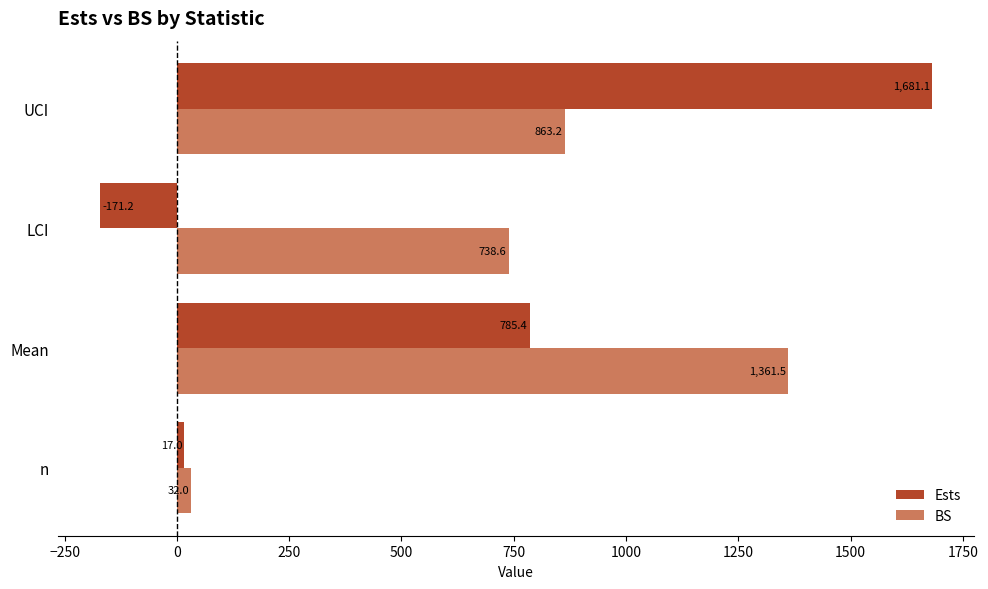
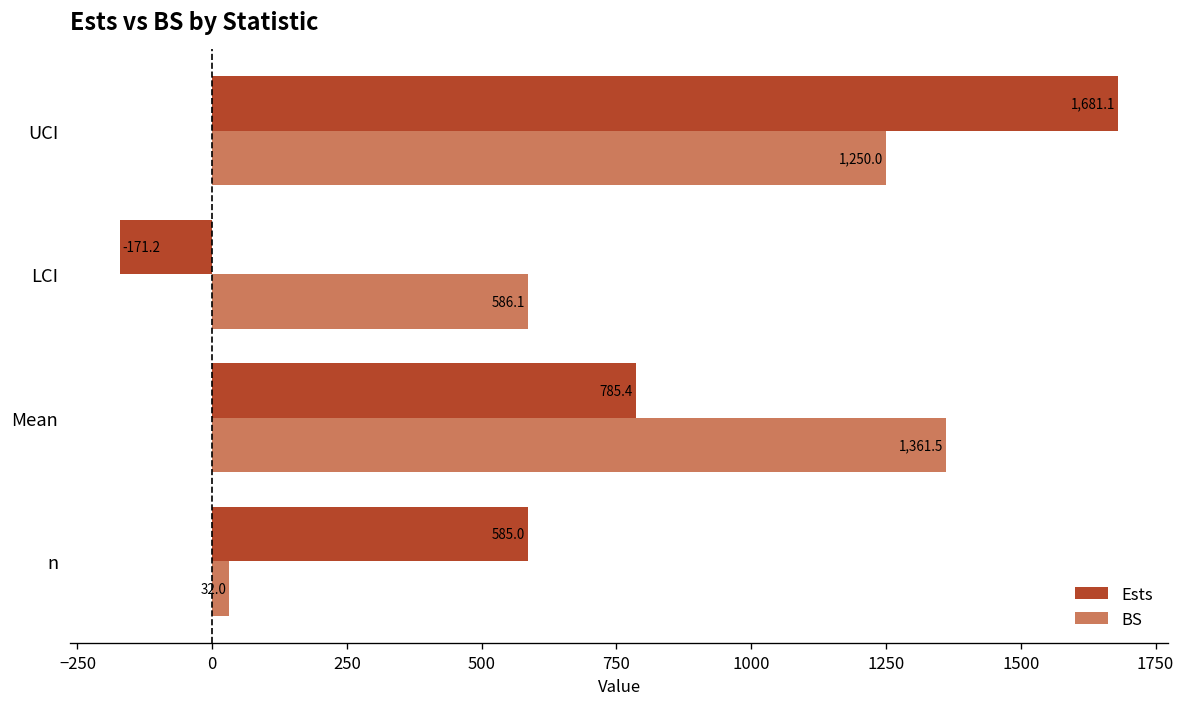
  {
    "Ests": {
      "UCI": "1,681.1",
      "LCI": "-171.2",
      "Mean": "785.4",
-     "n": "17.0"
+     "n": "585.0"
    },
    "BS": {
-     "UCI": "863.2",
-     "LCI": "738.6",
+     "UCI": "1,250.0",
+     "LCI": "586.1",
      "Mean": "1,361.5",
      "n": "32.0"
    }
  }
